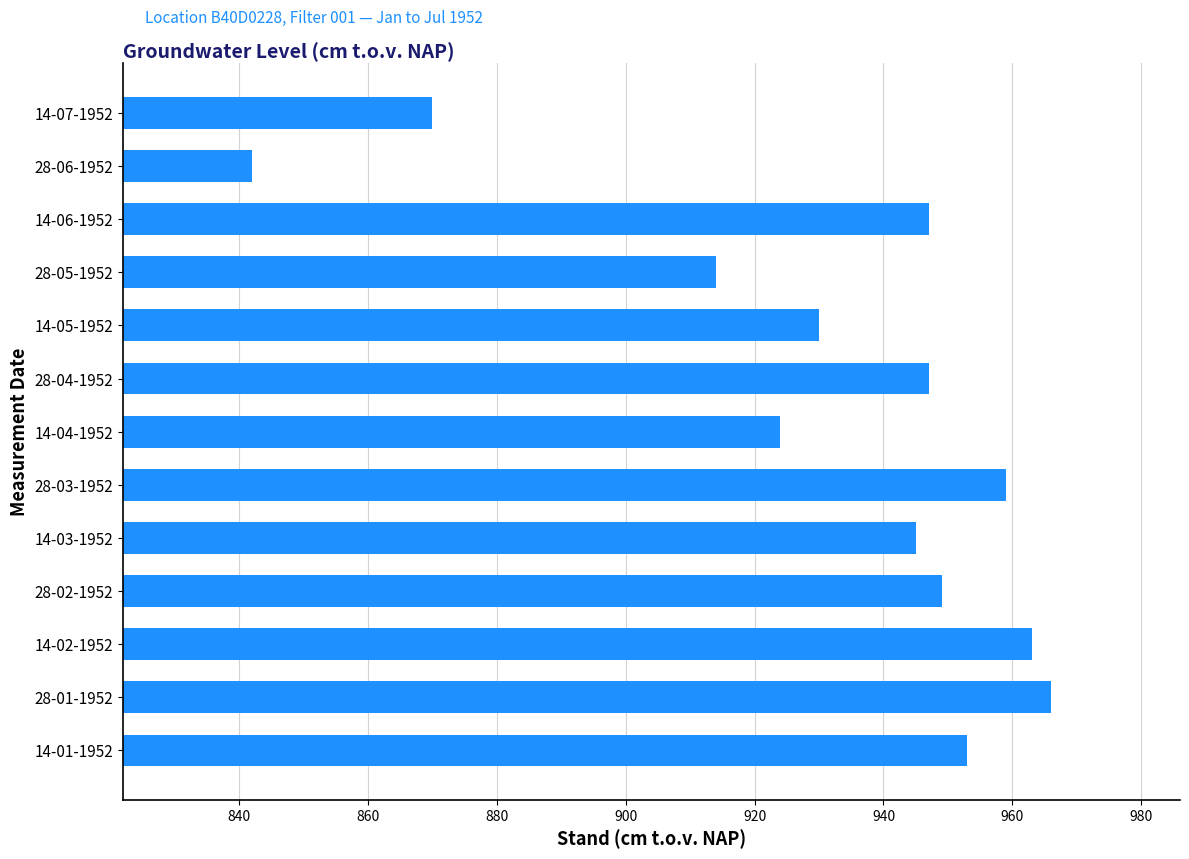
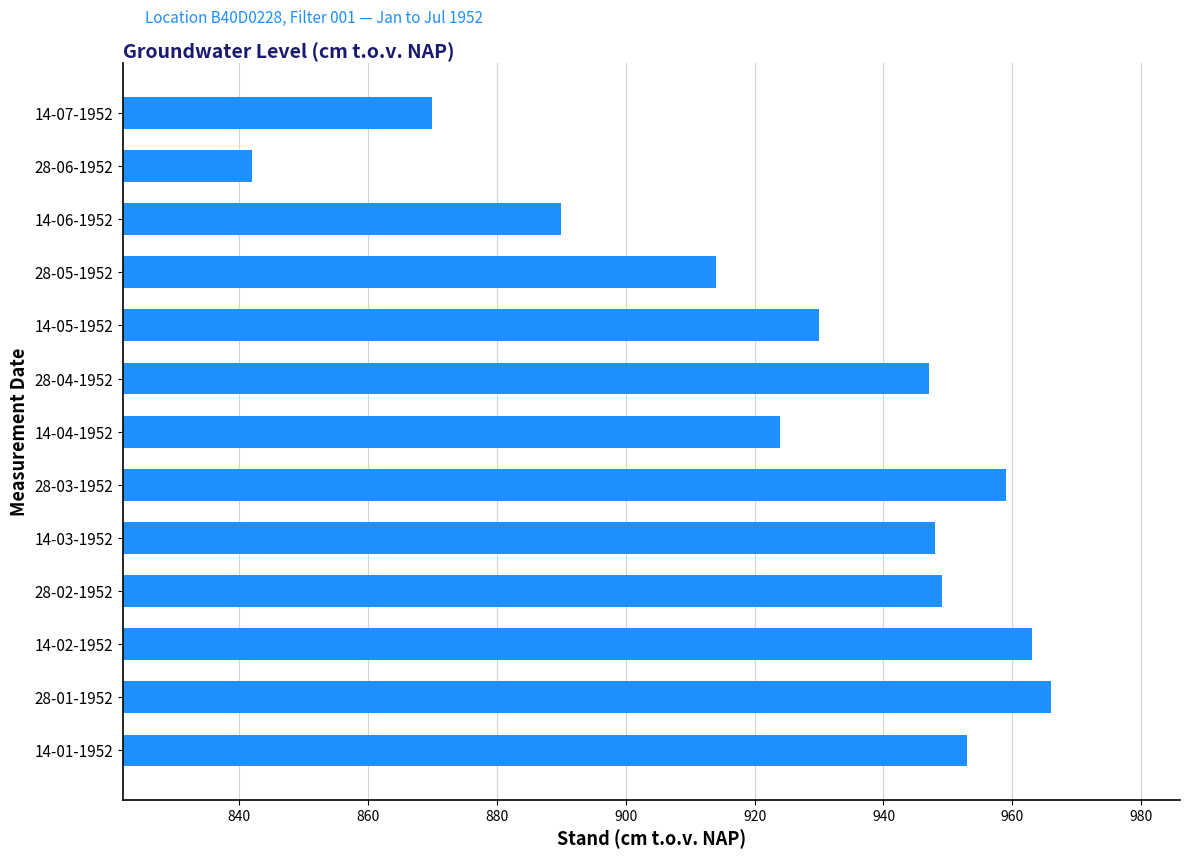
  {
    "14-07-1952": 870,
    "28-06-1952": 842,
-   "14-06-1952": 947,
+   "14-06-1952": 890,
    "28-05-1952": 914,
    "14-05-1952": 930,
    "28-04-1952": 947,
    "14-04-1952": 924,
    "28-03-1952": 959,
-   "14-03-1952": 945,
+   "14-03-1952": 948,
    "28-02-1952": 949,
    "14-02-1952": 963,
    "28-01-1952": 966,
    "14-01-1952": 953
  }
